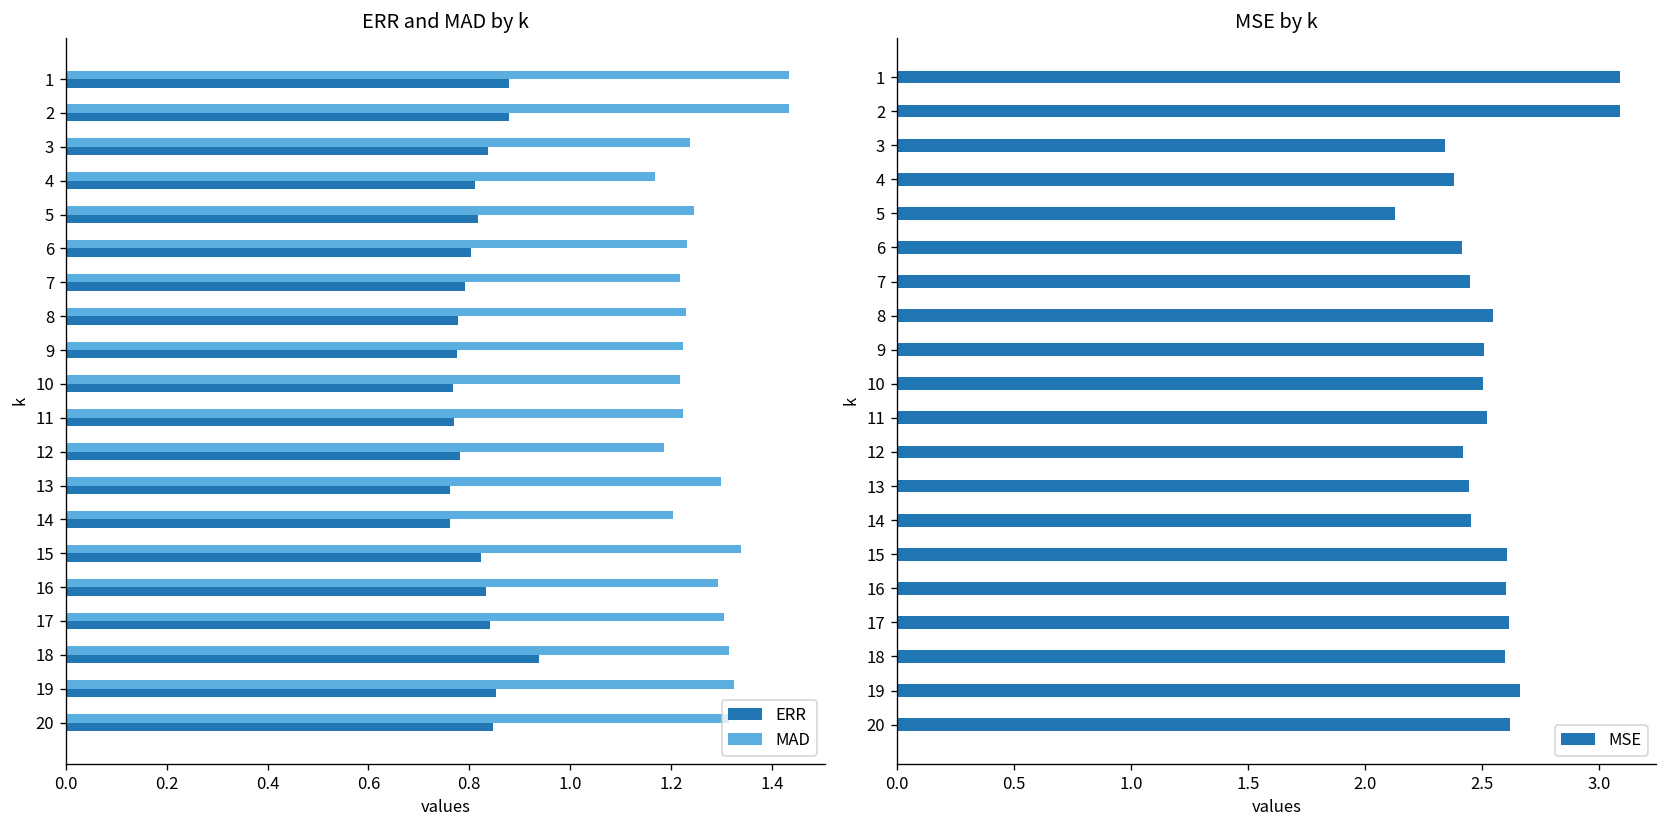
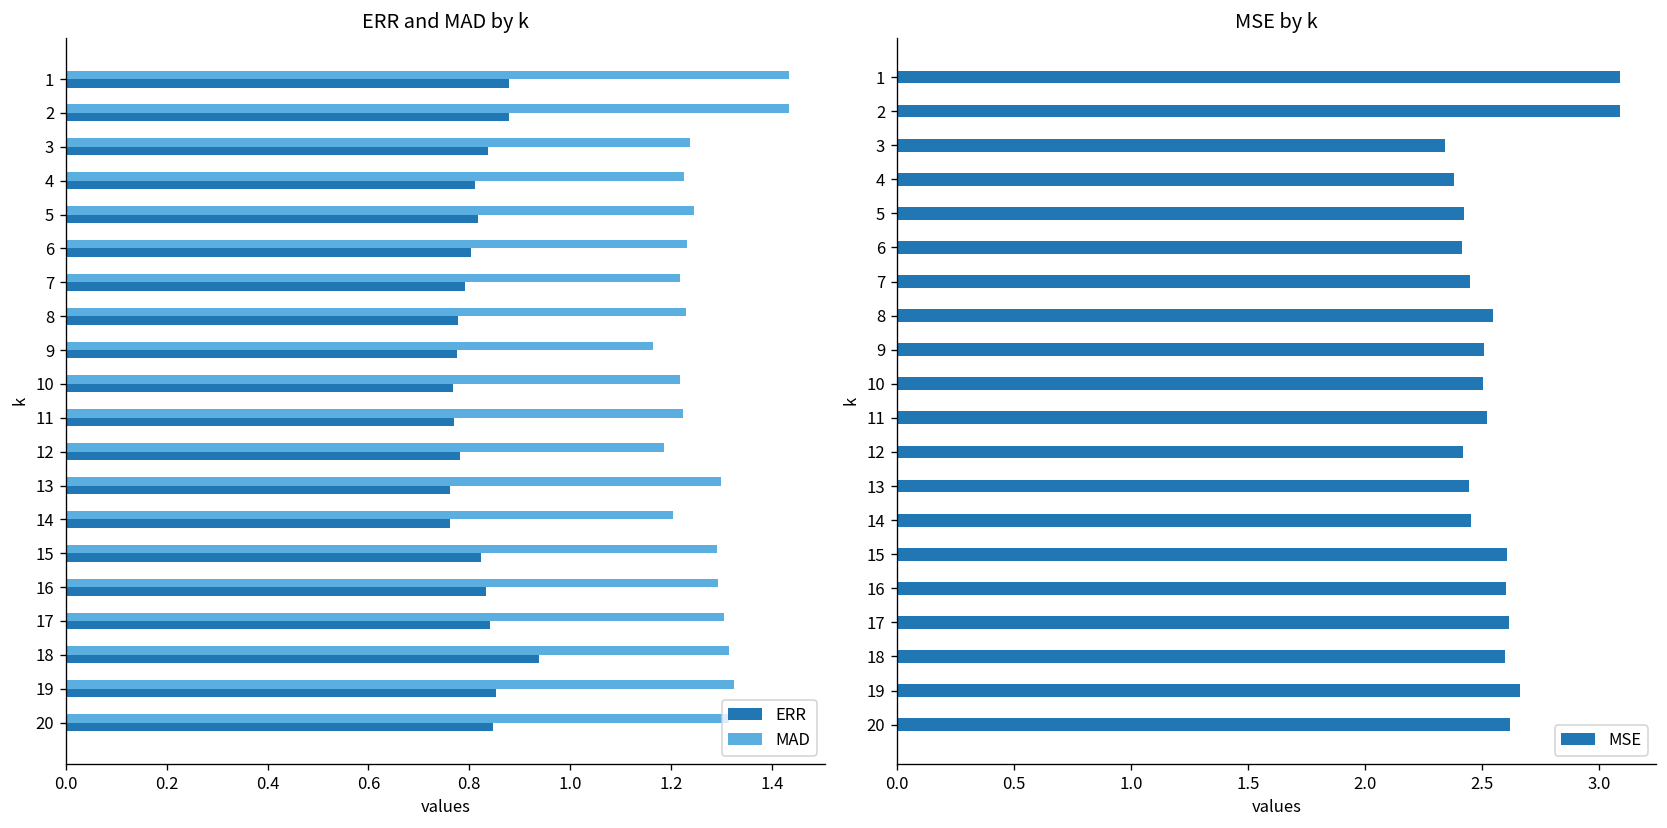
  {
    "ERR and MAD by k": {
      "ERR": {
        "1": 0.88,
        "2": 0.88,
        "3": 0.84,
        "4": 0.81,
        "5": 0.82,
        "6": 0.80,
        "7": 0.79,
        "8": 0.78,
        "9": 0.78,
        "10": 0.77,
        "11": 0.77,
        "12": 0.78,
        "13": 0.76,
        "14": 0.76,
        "15": 0.82,
        "16": 0.83,
        "17": 0.84,
        "18": 0.94,
        "19": 0.85,
        "20": 0.85
      },
      "MAD": {
        "1": 1.43,
        "2": 1.43,
        "3": 1.24,
-       "4": 1.17,
+       "4": 1.23,
        "5": 1.24,
        "6": 1.23,
        "7": 1.22,
        "8": 1.23,
-       "9": 1.22,
+       "9": 1.16,
        "10": 1.22,
        "11": 1.22,
        "12": 1.19,
        "13": 1.30,
        "14": 1.20,
-       "15": 1.34,
+       "15": 1.29,
        "16": 1.29,
        "17": 1.30,
        "18": 1.31,
        "19": 1.32
      }
    },
    "MSE by k": {
      "1": 3.09,
      "2": 3.09,
      "3": 2.34,
      "4": 2.38,
-     "5": 2.13,
+     "5": 2.43,
      "6": 2.42,
      "7": 2.45,
      "8": 2.55,
      "9": 2.51,
      "10": 2.50,
      "11": 2.52,
      "12": 2.42,
      "13": 2.45,
      "14": 2.45,
      "15": 2.61,
      "16": 2.61,
      "17": 2.62,
      "18": 2.60,
      "19": 2.66,
      "20": 2.62
    }
  }
